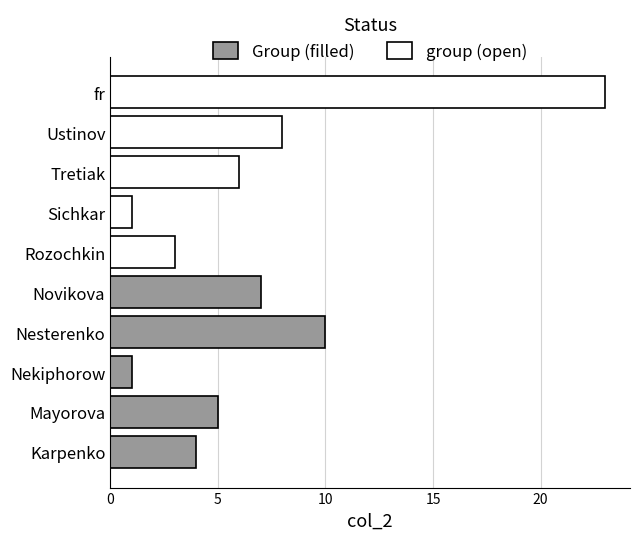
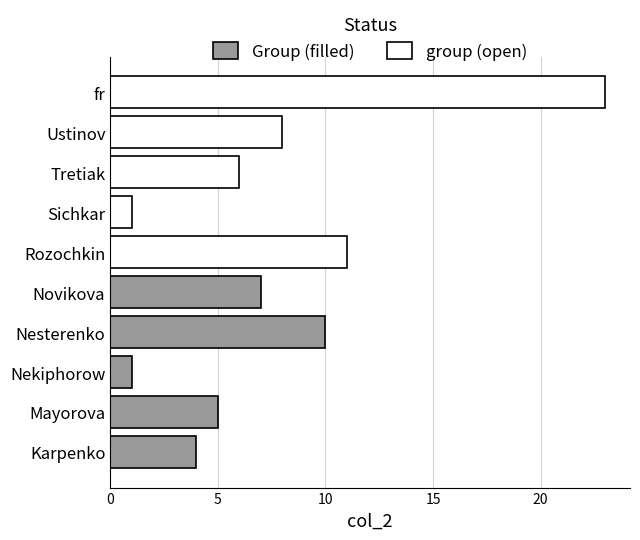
  {
    "Group (filled)": {
      "Novikova": 7,
      "Nesterenko": 10,
      "Nekiphorow": 1,
      "Mayorova": 5,
      "Karpenko": 4
    },
    "group (open)": {
      "fr": 23,
      "Ustinov": 8,
      "Tretiak": 6,
      "Sichkar": 1,
-     "Rozochkin": 3
+     "Rozochkin": 11
    }
  }
